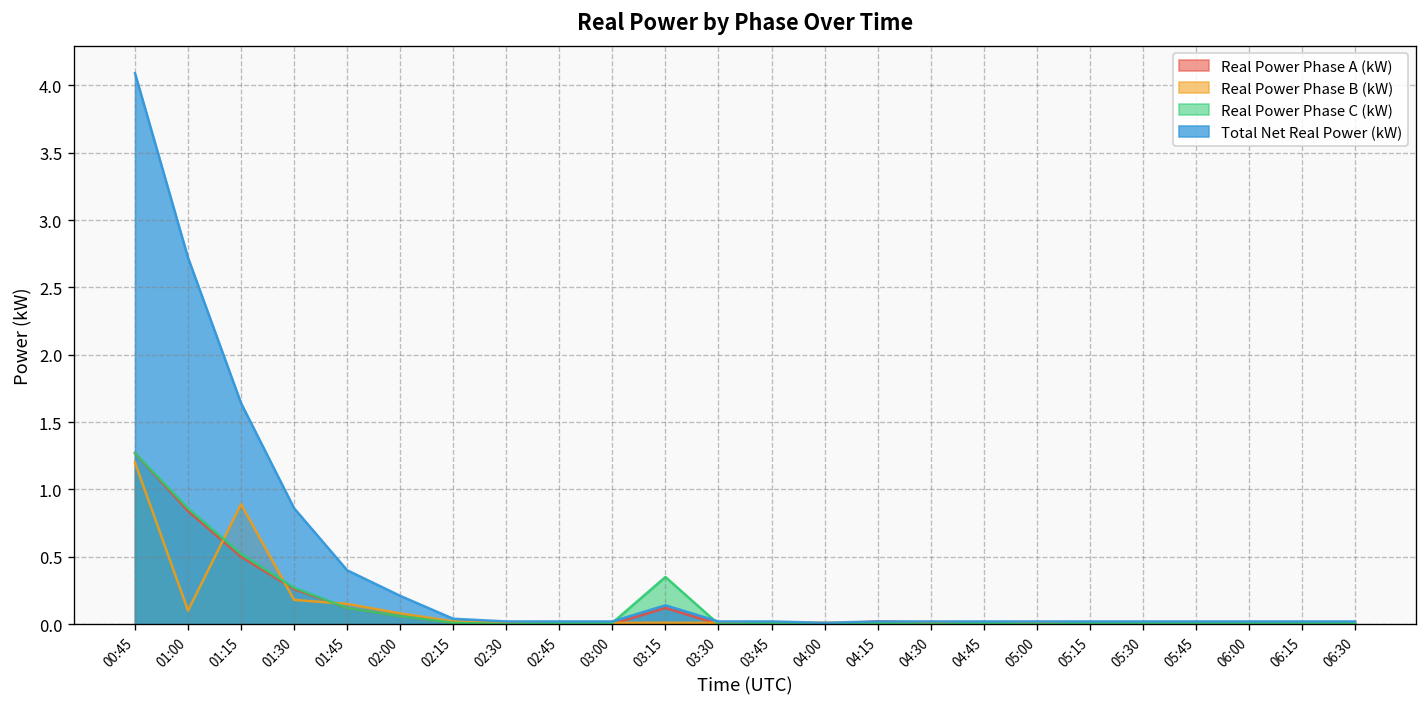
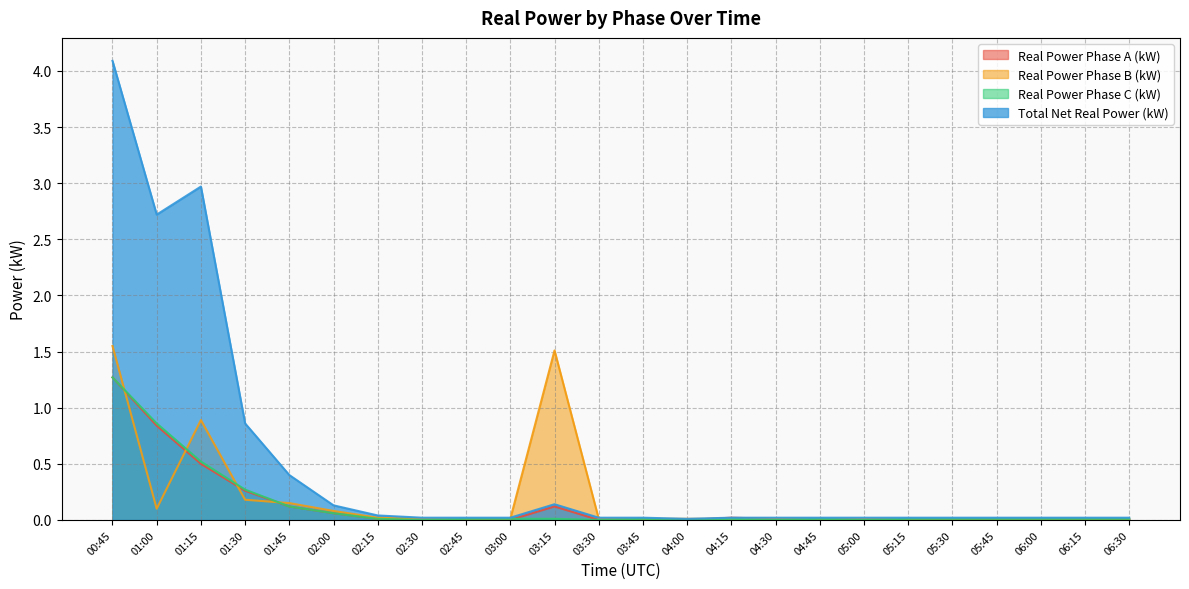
  {
    "Real Power Phase B (kW)": {
-     "00:45": 1.20,
+     "00:45": 1.55,
      "01:00": 0.10,
      "01:15": 0.89,
      "01:30": 0.18,
      "01:45": 0.15,
-     "03:15": 0.01
+     "03:15": 1.51
    },
    "Real Power Phase C (kW)": {
-     "03:15": 0.35
+     "03:15": 0.01
    },
    "Total Net Real Power (kW)": {
      "00:45": 4.09,
      "01:00": 2.72,
-     "01:15": 1.64,
+     "01:15": 2.97,
      "01:30": 0.86,
      "01:45": 0.40,
-     "02:00": 0.21
+     "02:00": 0.13
    }
  }
